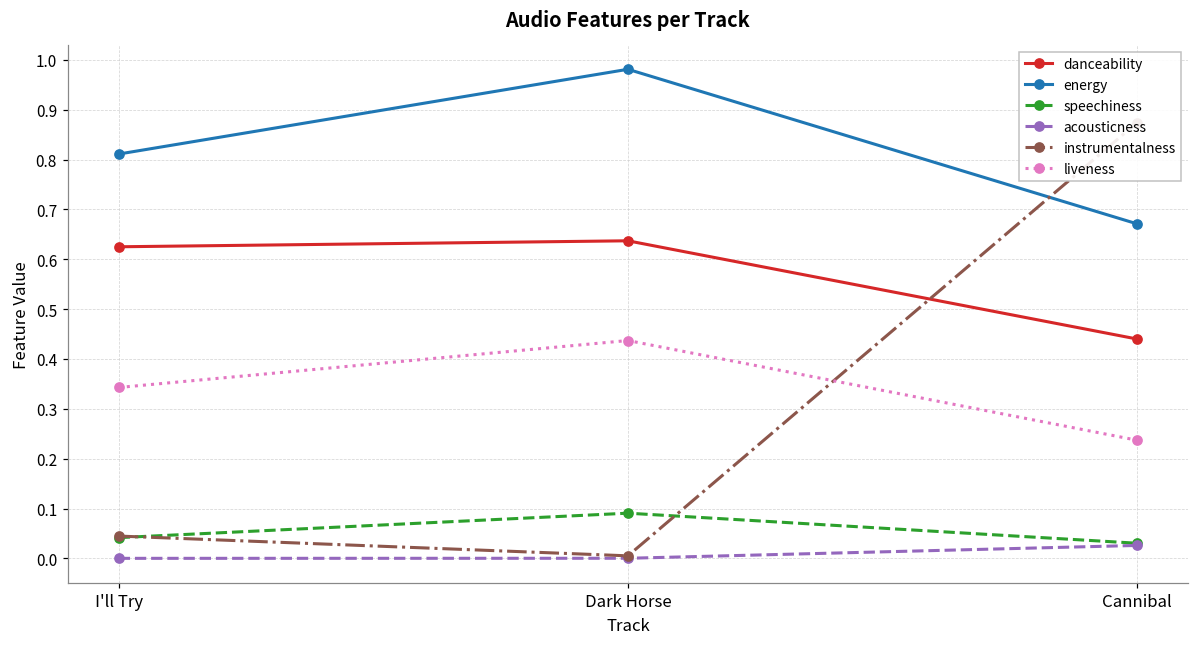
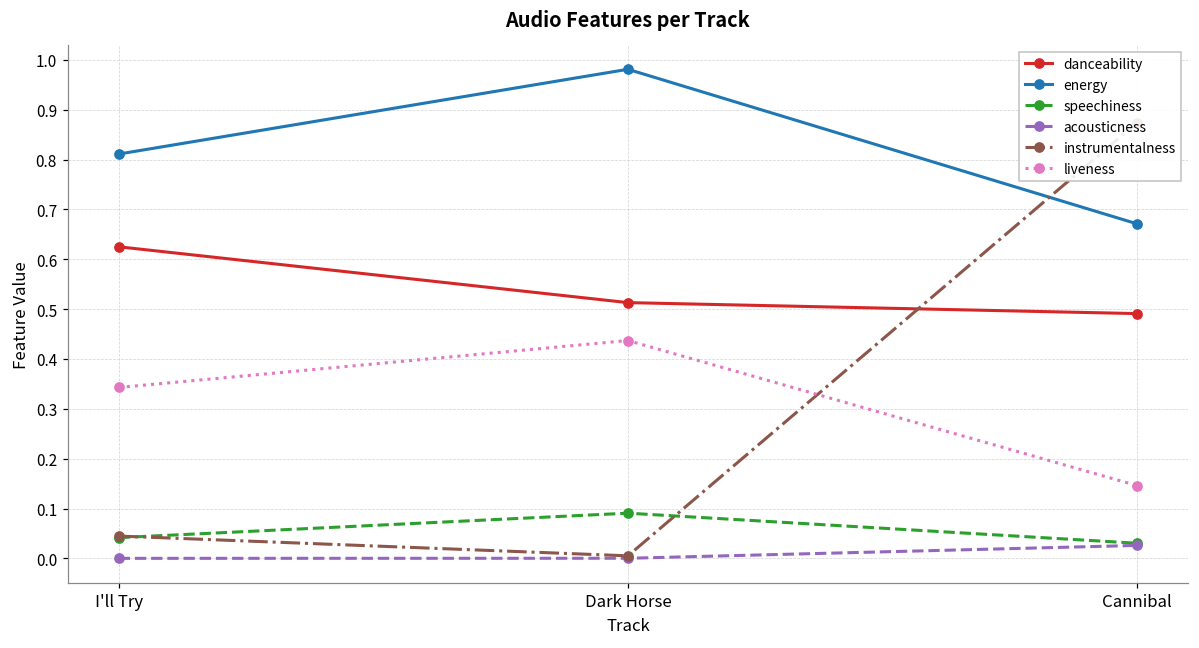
  {
    "danceability": {
      "I'll Try": 0.63,
-     "Dark Horse": 0.64,
-     "Cannibal": 0.44
+     "Dark Horse": 0.51,
+     "Cannibal": 0.49
    },
    "energy": {
      "I'll Try": 0.81,
      "Dark Horse": 0.98,
      "Cannibal": 0.67
    },
    "speechiness": {
      "Dark Horse": 0.09
    },
    "acousticness": {
      "I'll Try": 0.00
    },
    "liveness": {
      "I'll Try": 0.34,
      "Dark Horse": 0.44,
-     "Cannibal": 0.24
+     "Cannibal": 0.15
    }
  }
